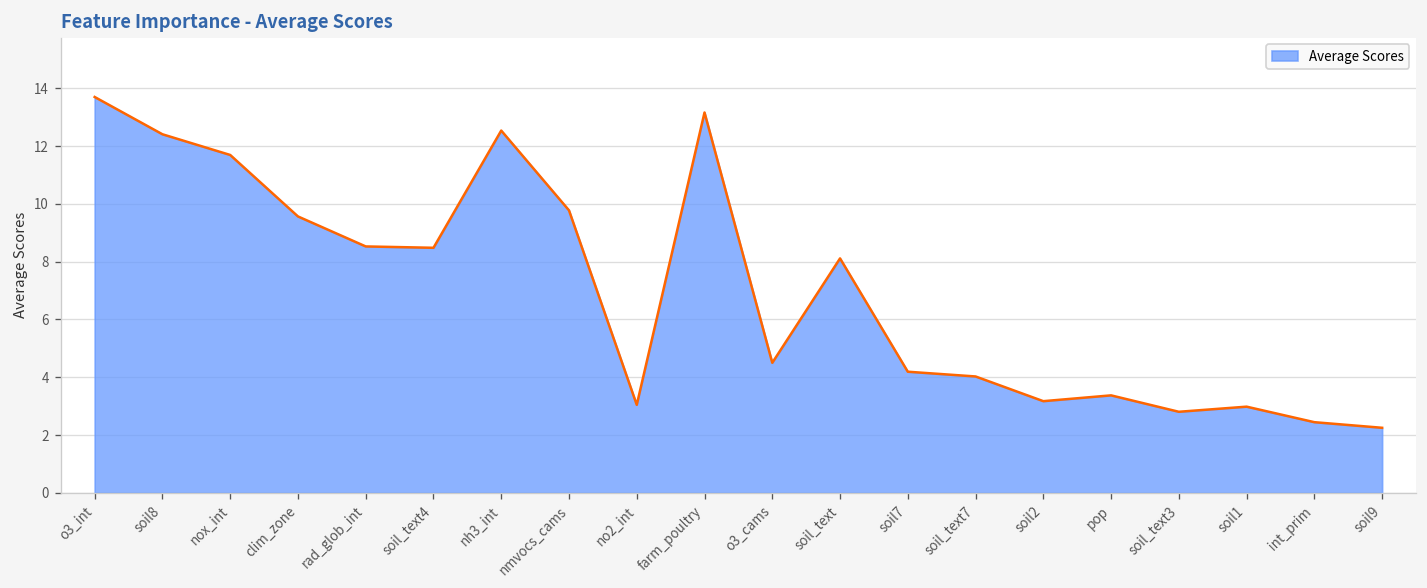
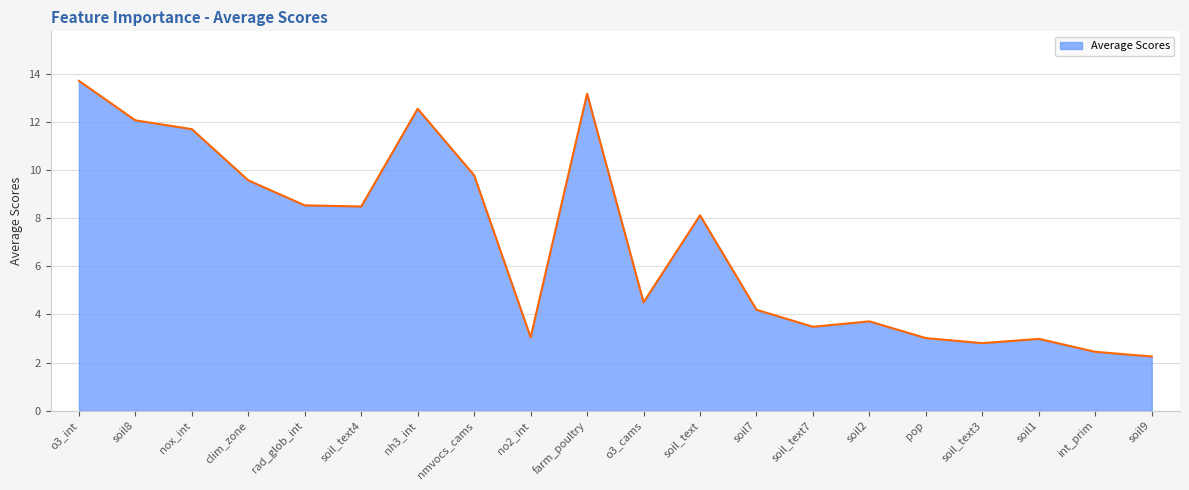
  {
    "o3_int": 13.7,
-   "soil8": 12.4,
+   "soil8": 12.1,
    "nox_int": 11.7,
    "clim_zone": 9.6,
    "rad_glob_int": 8.5,
    "soil_text4": 8.5,
    "nh3_int": 12.5,
    "nmvocs_cams": 9.8,
    "no2_int": 3.0,
    "farm_poultry": 13.2,
    "o3_cams": 4.5,
    "soil_text": 8.1,
    "soil7": 4.2,
-   "soil_text7": 4.0,
-   "soil2": 3.2,
-   "pop": 3.4,
+   "soil_text7": 3.5,
+   "soil2": 3.7,
+   "pop": 3.0,
    "soil_text3": 2.8,
    "soil1": 3.0,
    "int_prim": 2.4,
    "soil9": 2.3
  }
